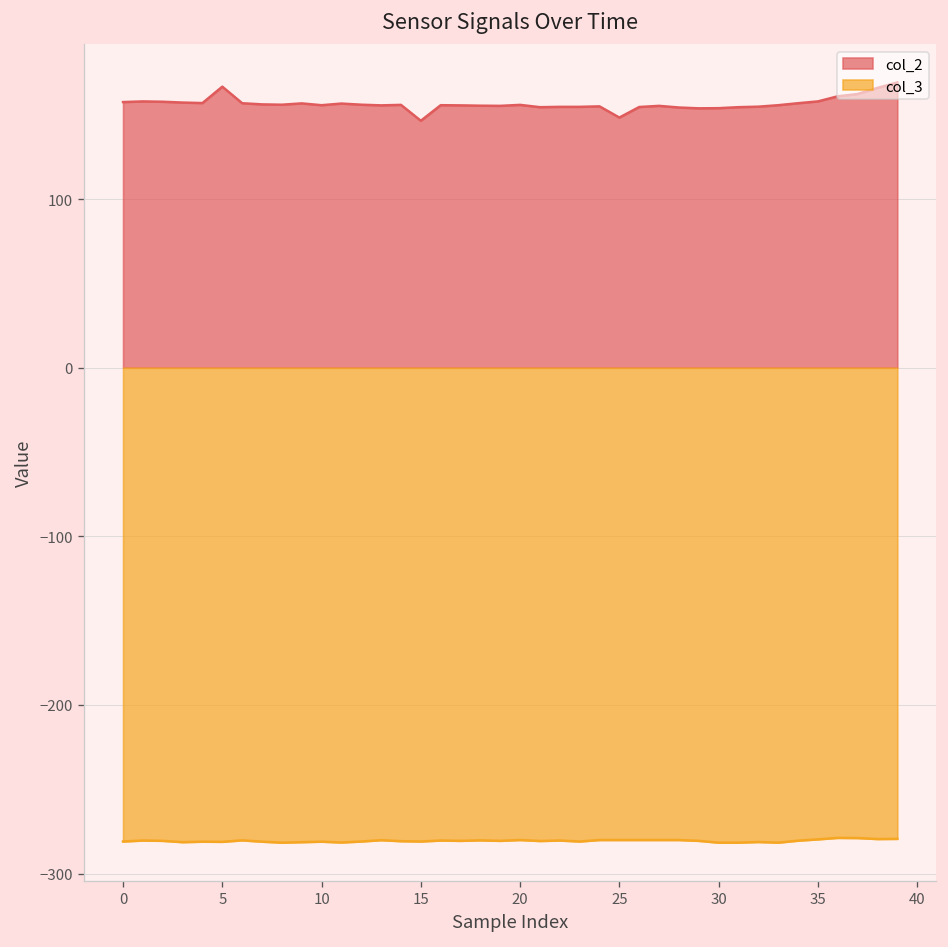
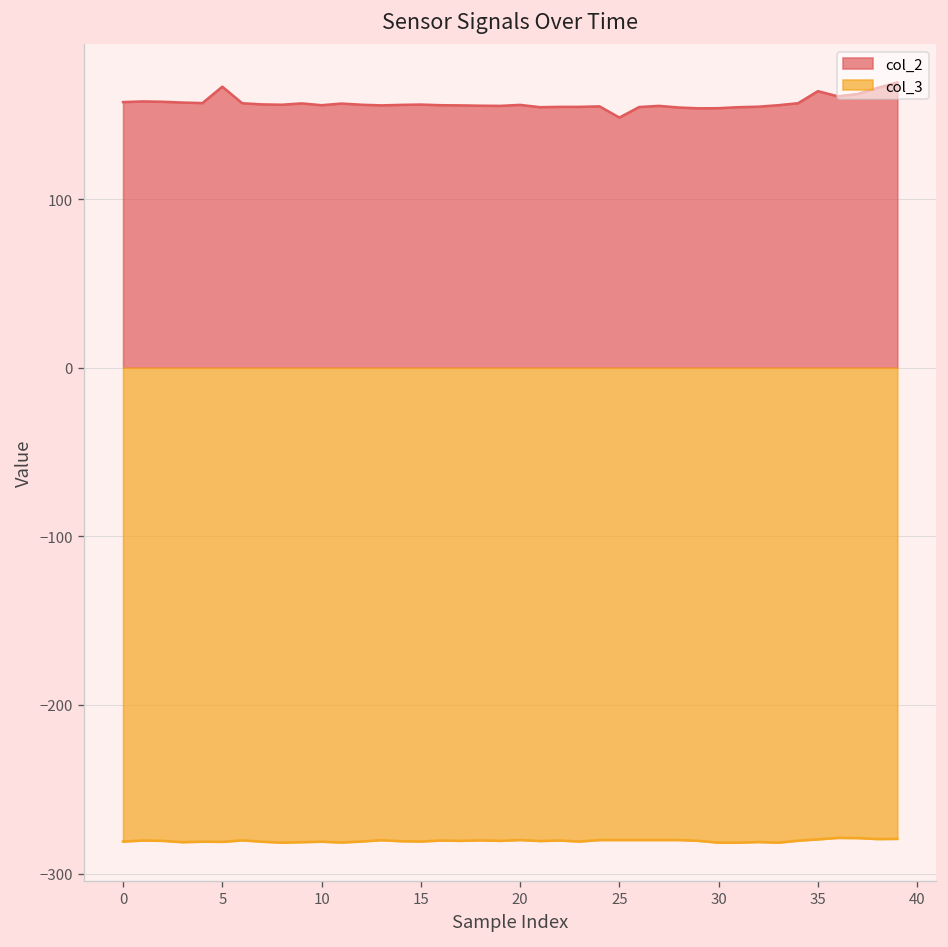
  {
    "col_2": {
      "0": 158,
      "5": 167,
      "10": 156,
-     "15": 146,
+     "15": 156,
      "20": 156,
      "25": 148,
      "30": 154,
-     "35": 158
+     "35": 164
    }
  }
